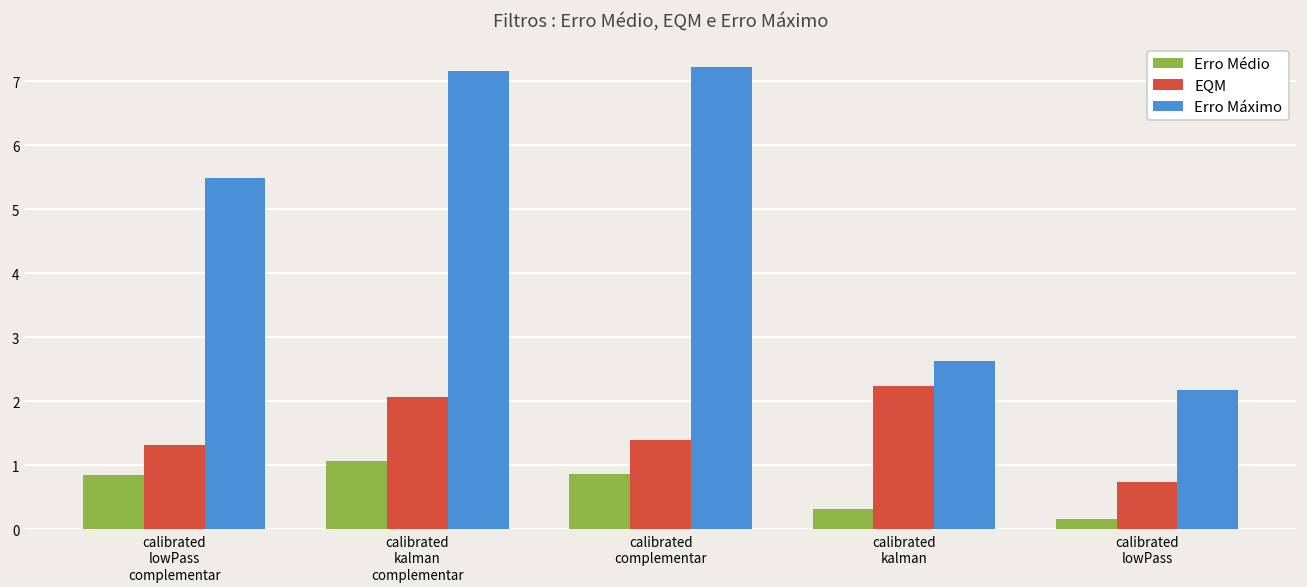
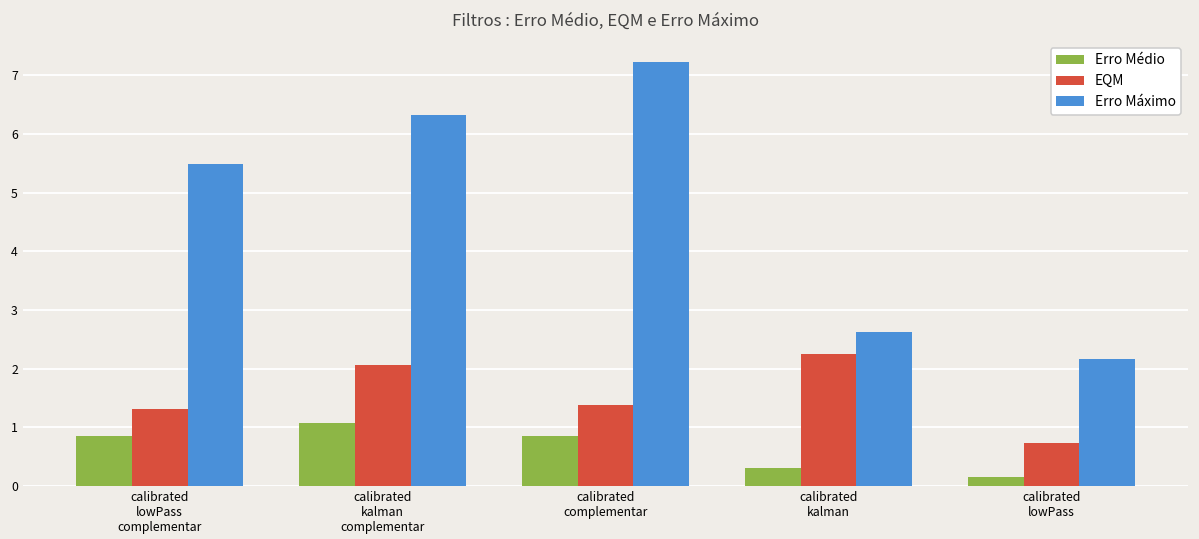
  {
    "Erro Médio": {
      "calibrated lowPass complementar": 0.8,
      "calibrated kalman complementar": 1.1,
      "calibrated complementar": 0.9,
      "calibrated kalman": 0.3,
      "calibrated lowPass": 0.2
    },
    "EQM": {
      "calibrated lowPass complementar": 1.3,
      "calibrated kalman complementar": 2.1,
      "calibrated complementar": 1.4,
      "calibrated kalman": 2.2,
      "calibrated lowPass": 0.7
    },
    "Erro Máximo": {
      "calibrated lowPass complementar": 5.5,
-     "calibrated kalman complementar": 7.2,
+     "calibrated kalman complementar": 6.3,
      "calibrated complementar": 7.2,
      "calibrated kalman": 2.6,
      "calibrated lowPass": 2.2
    }
  }
